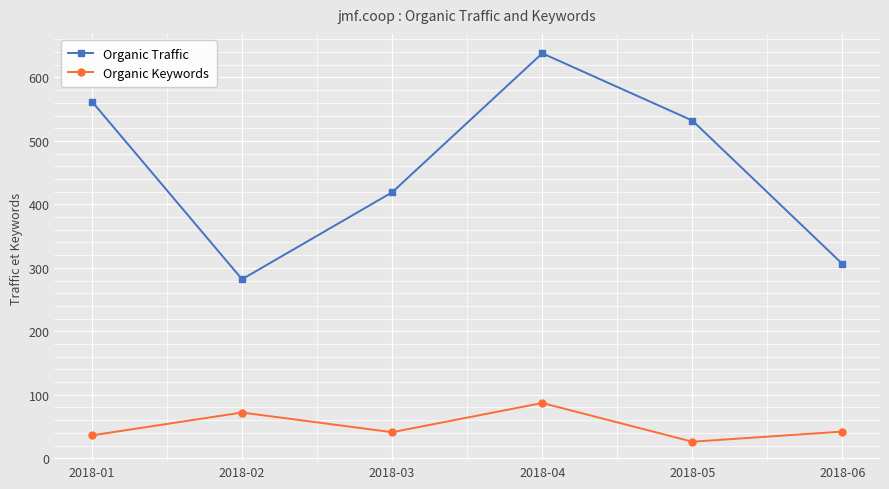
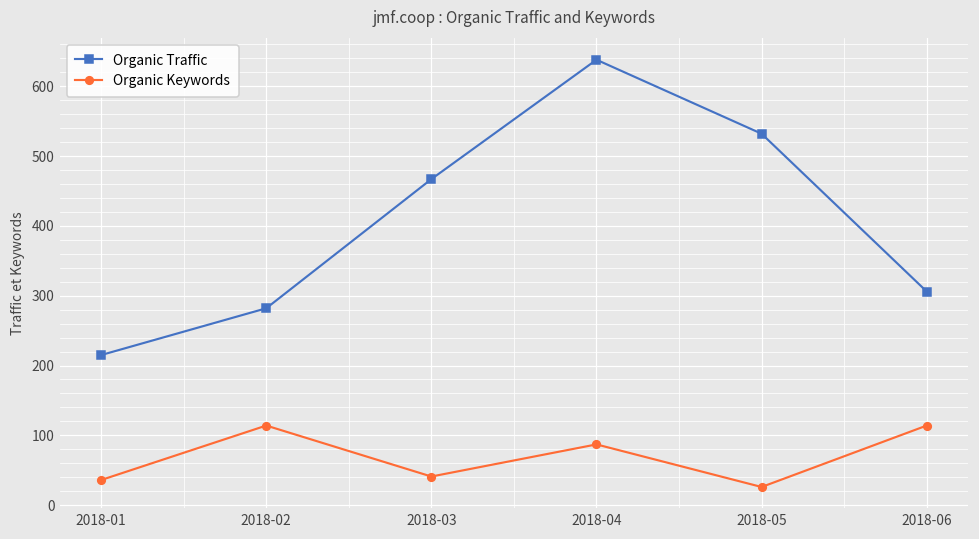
  {
    "Organic Traffic": {
-     "2018-01": 560,
+     "2018-01": 220,
      "2018-02": 280,
-     "2018-03": 420,
+     "2018-03": 470,
      "2018-04": 640,
      "2018-05": 530,
      "2018-06": 310
    },
    "Organic Keywords": {
      "2018-01": 40,
-     "2018-02": 70,
+     "2018-02": 110,
      "2018-03": 40,
      "2018-04": 90,
      "2018-05": 30,
-     "2018-06": 40
+     "2018-06": 110
    }
  }
